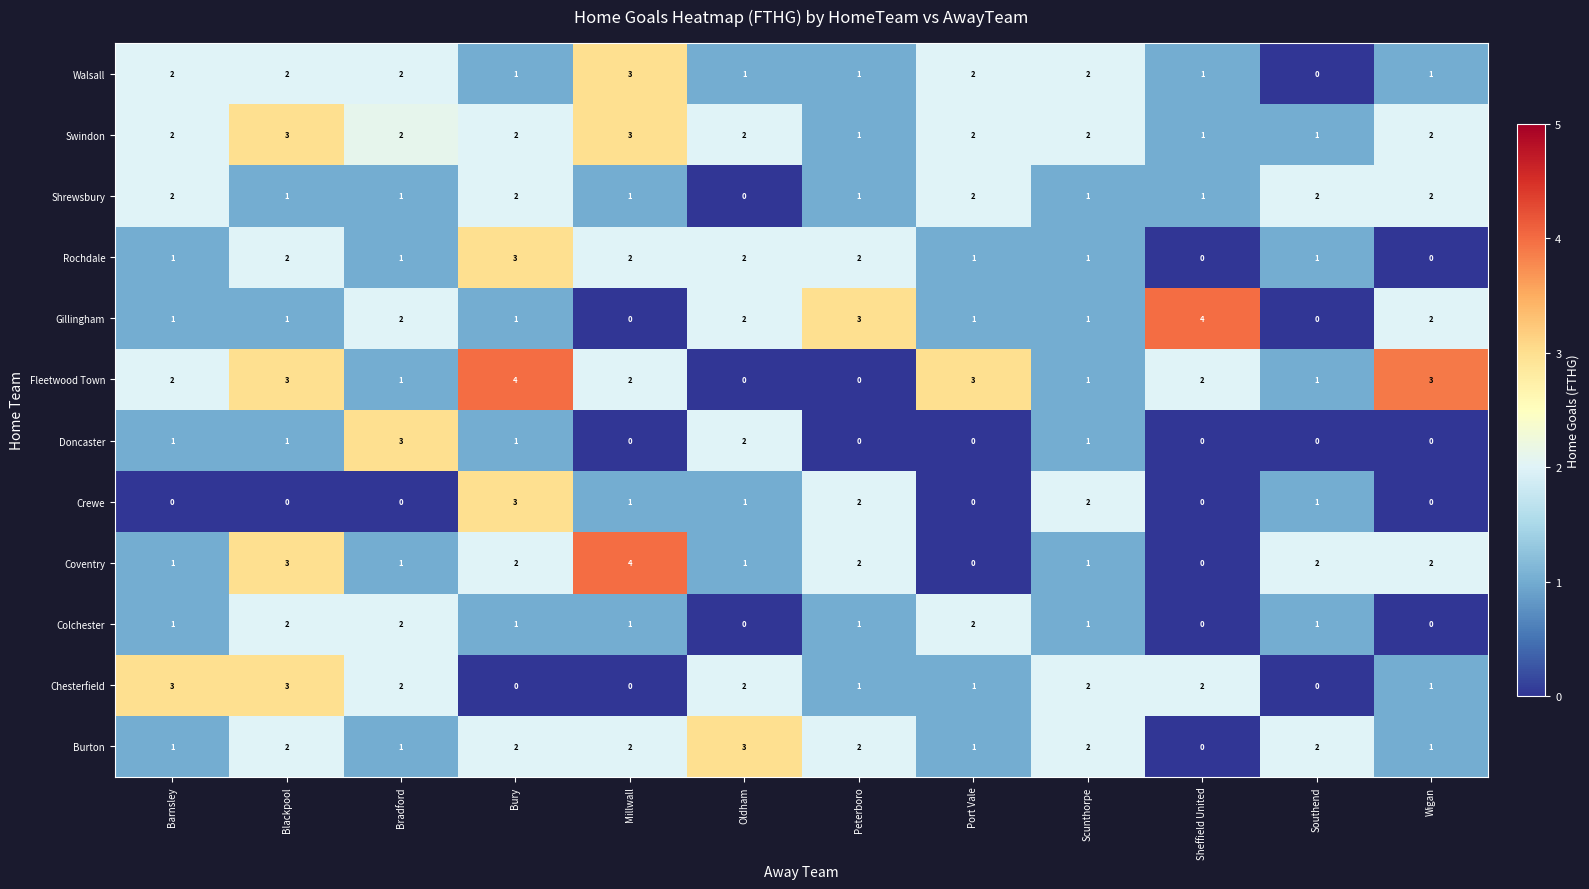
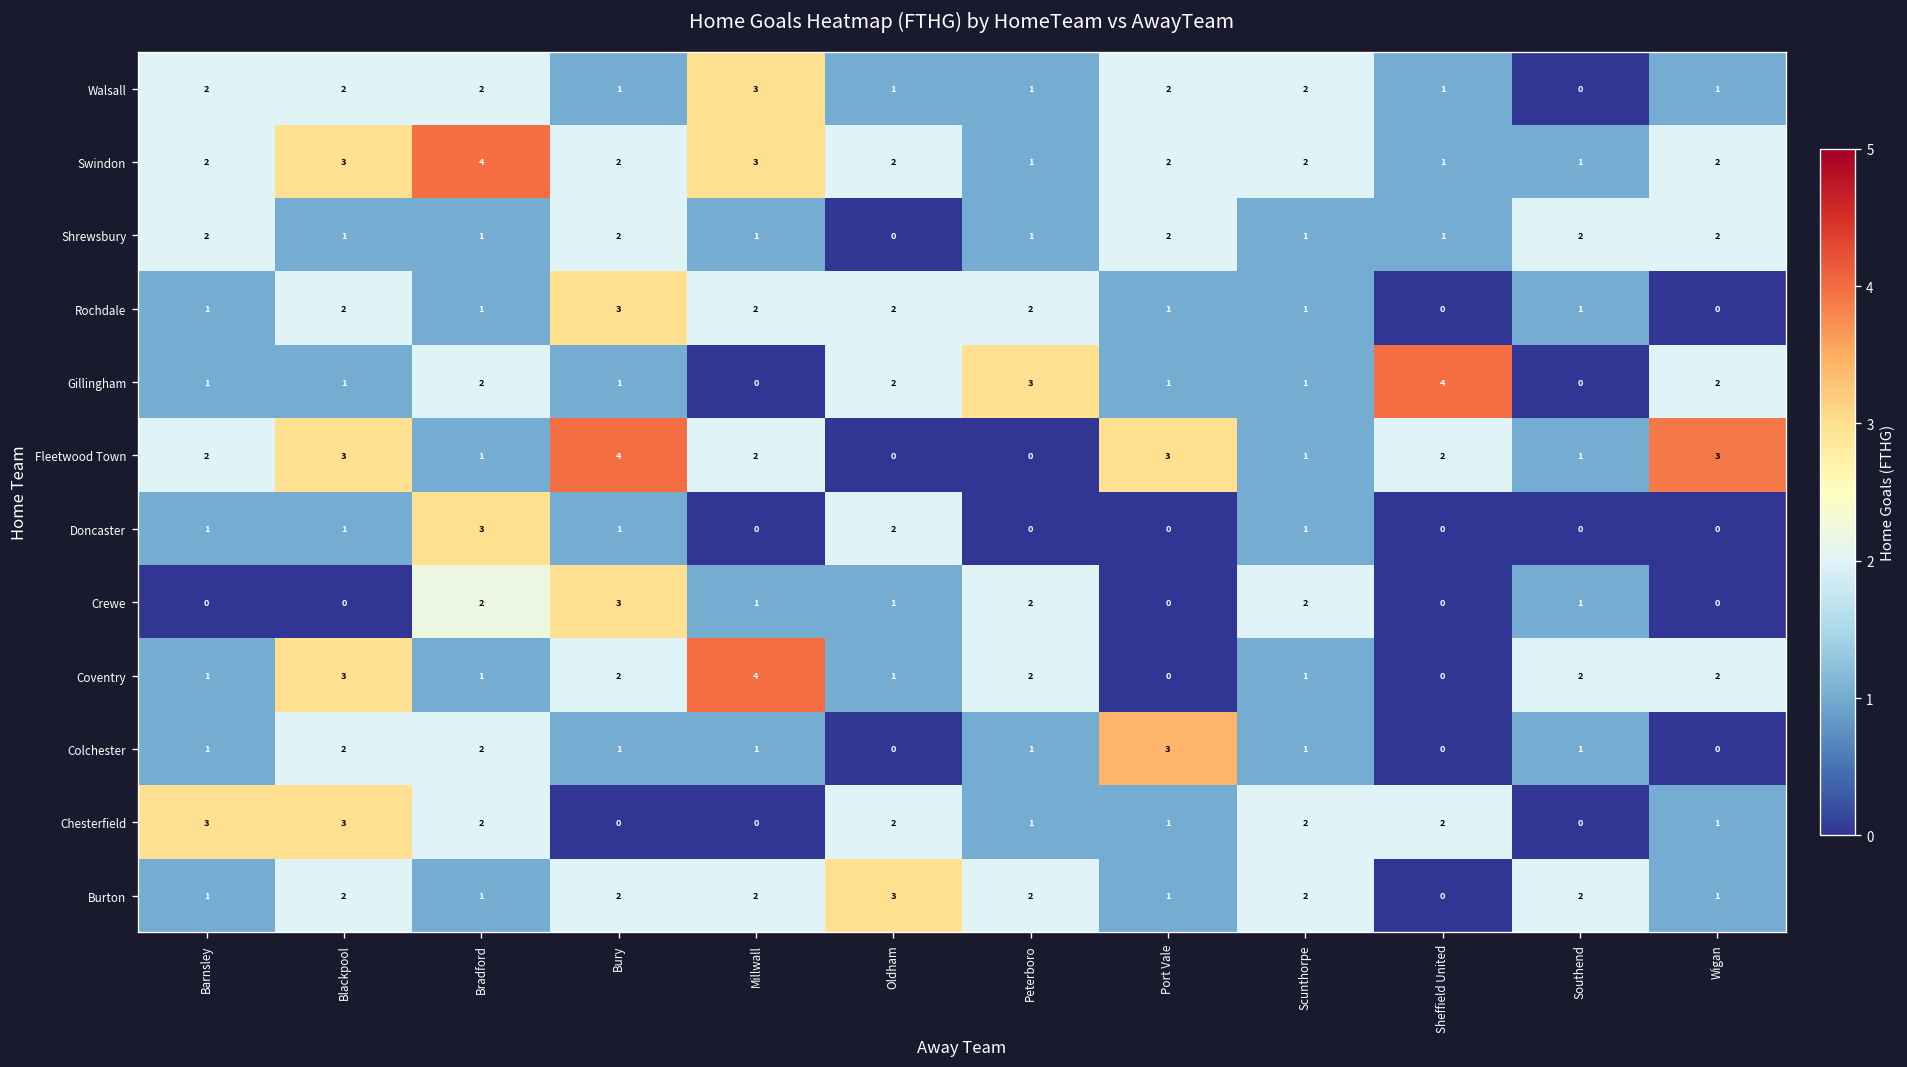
  {
    "Walsall": {
      "Barnsley": 2,
      "Blackpool": 2,
      "Bradford": 2,
      "Bury": 1,
      "Millwall": 3,
      "Oldham": 1,
      "Peterboro": 1,
      "Port Vale": 2,
      "Scunthorpe": 2,
      "Sheffield United": 1,
      "Southend": 0,
      "Wigan": 1
    },
    "Swindon": {
      "Barnsley": 2,
      "Blackpool": 3,
-     "Bradford": 2,
+     "Bradford": 4,
      "Bury": 2,
      "Millwall": 3,
      "Oldham": 2,
      "Peterboro": 1,
      "Port Vale": 2,
      "Scunthorpe": 2,
      "Sheffield United": 1,
      "Southend": 1,
      "Wigan": 2
    },
    "Shrewsbury": {
      "Barnsley": 2,
      "Blackpool": 1,
      "Bradford": 1,
      "Bury": 2,
      "Millwall": 1,
      "Oldham": 0,
      "Peterboro": 1,
      "Port Vale": 2,
      "Scunthorpe": 1,
      "Sheffield United": 1,
      "Southend": 2,
      "Wigan": 2
    },
    "Rochdale": {
      "Barnsley": 1,
      "Blackpool": 2,
      "Bradford": 1,
      "Bury": 3,
      "Millwall": 2,
      "Oldham": 2,
      "Peterboro": 2,
      "Port Vale": 1,
      "Scunthorpe": 1,
      "Sheffield United": 0,
      "Southend": 1,
      "Wigan": 0
    },
    "Gillingham": {
      "Barnsley": 1,
      "Blackpool": 1,
      "Bradford": 2,
      "Bury": 1,
      "Millwall": 0,
      "Oldham": 2,
      "Peterboro": 3,
      "Port Vale": 1,
      "Scunthorpe": 1,
      "Sheffield United": 4,
      "Southend": 0,
      "Wigan": 2
    },
    "Fleetwood Town": {
      "Barnsley": 2,
      "Blackpool": 3,
      "Bradford": 1,
      "Bury": 4,
      "Millwall": 2,
      "Oldham": 0,
      "Peterboro": 0,
      "Port Vale": 3,
      "Scunthorpe": 1,
      "Sheffield United": 2,
      "Southend": 1,
      "Wigan": 3
    },
    "Doncaster": {
      "Barnsley": 1,
      "Blackpool": 1,
      "Bradford": 3,
      "Bury": 1,
      "Millwall": 0,
      "Oldham": 2,
      "Peterboro": 0,
      "Port Vale": 0,
      "Scunthorpe": 1,
      "Sheffield United": 0,
      "Southend": 0,
      "Wigan": 0
    },
    "Crewe": {
      "Barnsley": 0,
      "Blackpool": 0,
-     "Bradford": 0,
+     "Bradford": 2,
      "Bury": 3,
      "Millwall": 1,
      "Oldham": 1,
      "Peterboro": 2,
      "Port Vale": 0,
      "Scunthorpe": 2,
      "Sheffield United": 0,
      "Southend": 1,
      "Wigan": 0
    },
    "Coventry": {
      "Barnsley": 1,
      "Blackpool": 3,
      "Bradford": 1,
      "Bury": 2,
      "Millwall": 4,
      "Oldham": 1,
      "Peterboro": 2,
      "Port Vale": 0,
      "Scunthorpe": 1,
      "Sheffield United": 0,
      "Southend": 2,
      "Wigan": 2
    },
    "Colchester": {
      "Barnsley": 1,
      "Blackpool": 2,
      "Bradford": 2,
      "Bury": 1,
      "Millwall": 1,
      "Oldham": 0,
      "Peterboro": 1,
-     "Port Vale": 2,
+     "Port Vale": 3,
      "Scunthorpe": 1,
      "Sheffield United": 0,
      "Southend": 1,
      "Wigan": 0
    },
    "Chesterfield": {
      "Barnsley": 3,
      "Blackpool": 3,
      "Bradford": 2,
      "Bury": 0,
      "Millwall": 0,
      "Oldham": 2,
      "Peterboro": 1,
      "Port Vale": 1,
      "Scunthorpe": 2,
      "Sheffield United": 2,
      "Southend": 0,
      "Wigan": 1
    },
    "Burton": {
      "Barnsley": 1,
      "Blackpool": 2,
      "Bradford": 1,
      "Bury": 2,
      "Millwall": 2,
      "Oldham": 3,
      "Peterboro": 2,
      "Port Vale": 1,
      "Scunthorpe": 2,
      "Sheffield United": 0,
      "Southend": 2,
      "Wigan": 1
    }
  }
